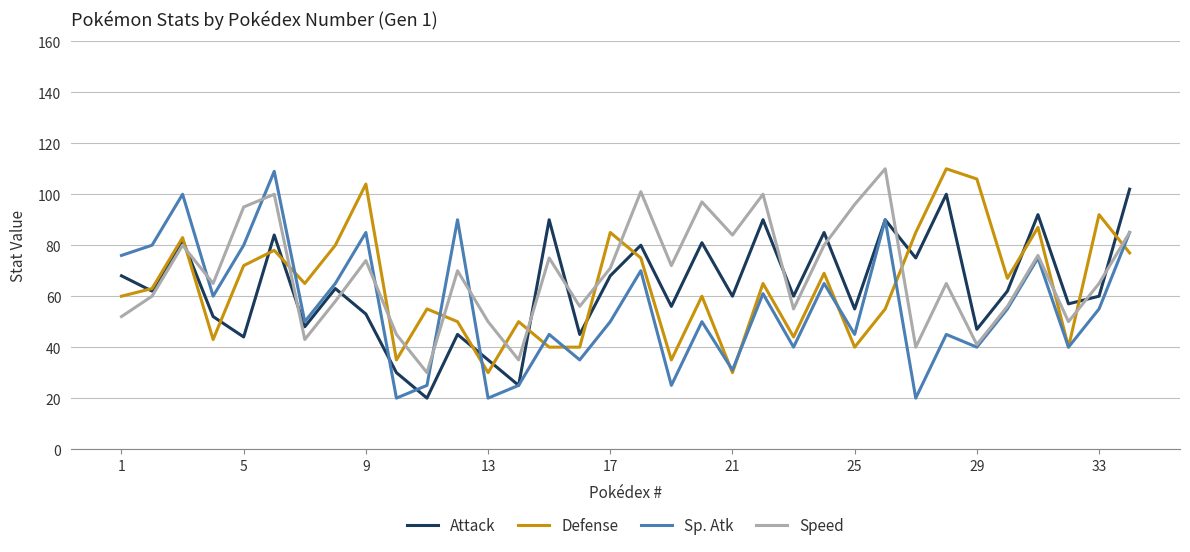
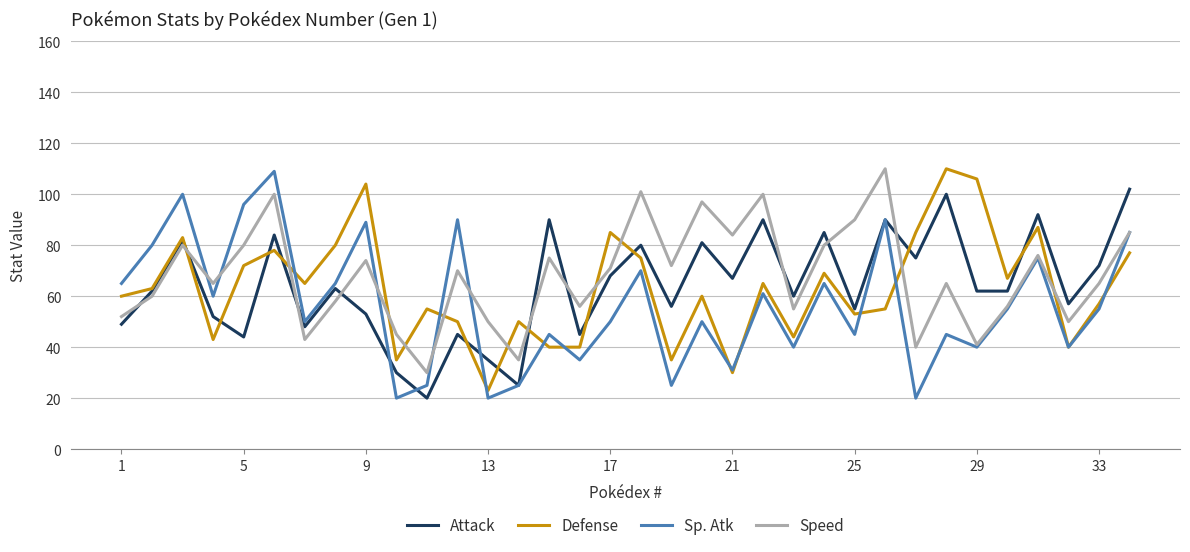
  {
    "Attack": {
-     "1": 68,
+     "1": 49,
      "5": 44,
      "9": 53,
      "13": 35,
      "17": 68,
-     "21": 60,
+     "21": 67,
      "25": 55,
-     "29": 47,
-     "33": 60
+     "29": 62,
+     "33": 72
    },
    "Defense": {
      "1": 60,
      "5": 72,
      "9": 104,
-     "13": 30,
+     "13": 23,
      "17": 85,
      "21": 30,
-     "25": 40,
+     "25": 53,
      "29": 106,
-     "33": 92
+     "33": 57
    },
    "Sp. Atk": {
-     "1": 76,
-     "5": 80,
-     "9": 85,
+     "1": 65,
+     "5": 96,
+     "9": 89,
      "13": 20,
      "17": 50,
      "21": 31,
      "25": 45,
      "33": 55
    },
    "Speed": {
      "1": 52,
-     "5": 95,
+     "5": 80,
      "9": 74,
      "13": 50,
      "17": 71,
      "21": 84,
-     "25": 96,
+     "25": 90,
      "33": 65
    }
  }
